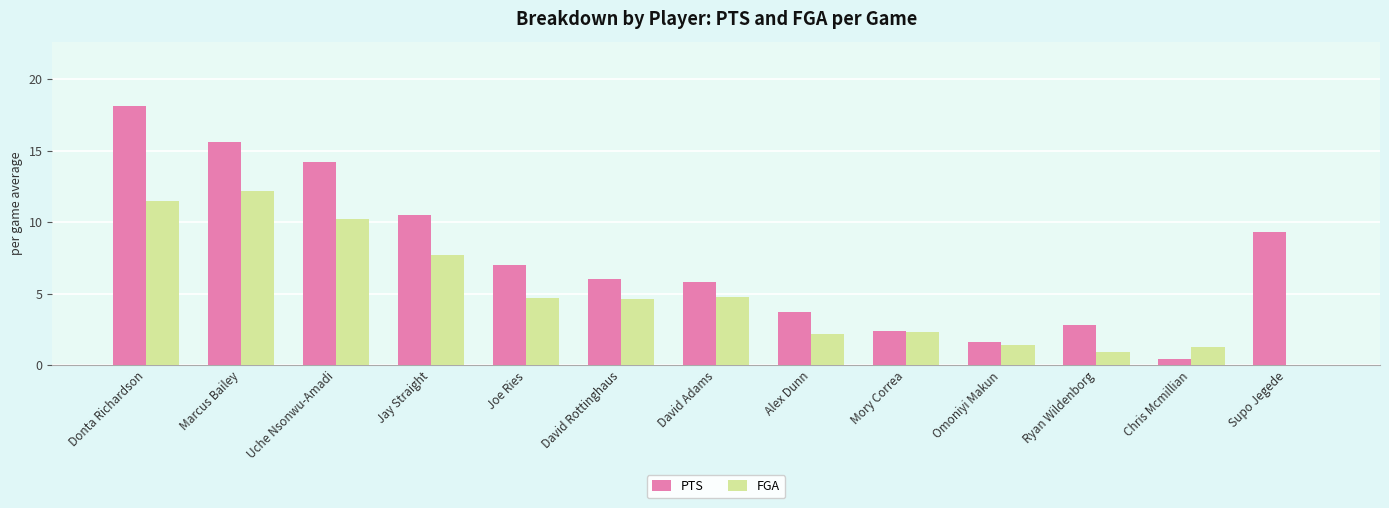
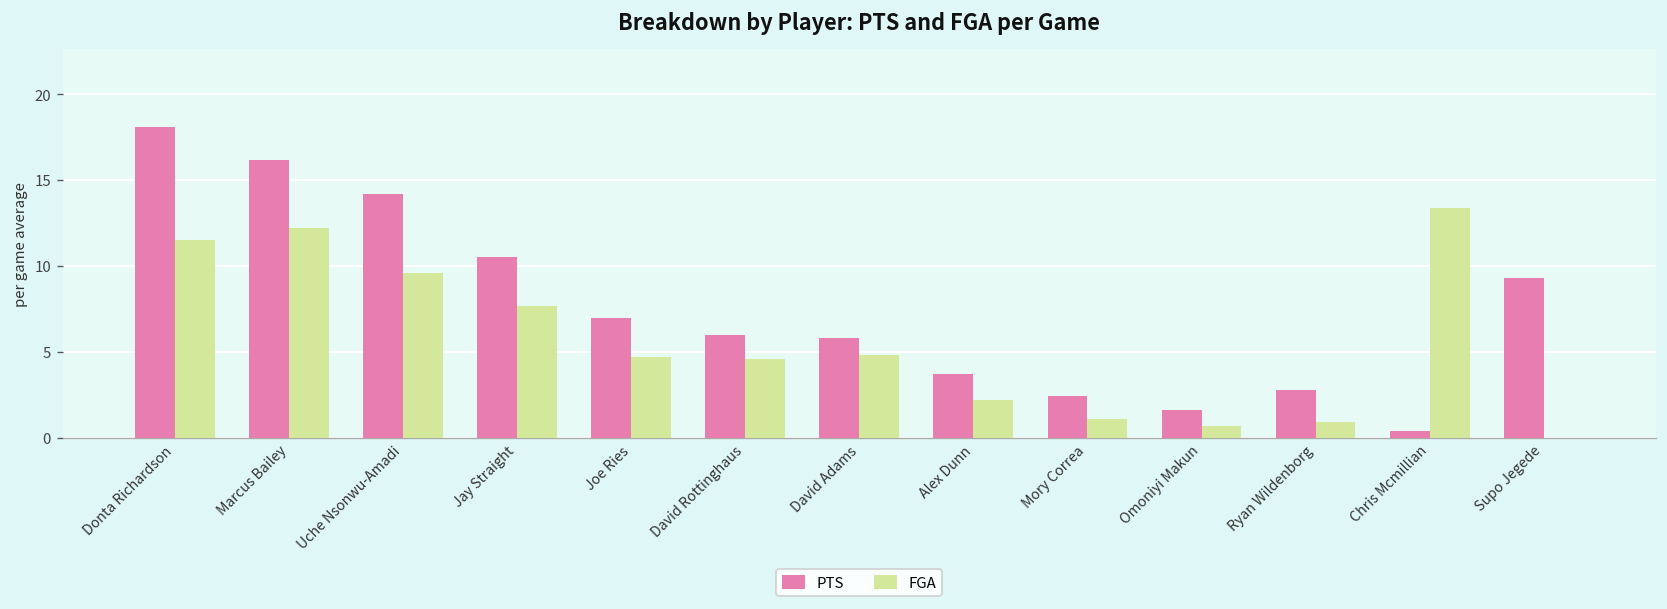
  {
    "PTS": {
      "Donta Richardson": 18.1,
-     "Marcus Bailey": 15.6,
+     "Marcus Bailey": 16.2,
      "Uche Nsonwu-Amadi": 14.2,
      "Jay Straight": 10.5,
      "Joe Ries": 7.0,
      "David Rottinghaus": 6.0,
      "David Adams": 5.8,
      "Alex Dunn": 3.7,
      "Mory Correa": 2.4,
      "Omoniyi Makun": 1.6,
      "Ryan Wildenborg": 2.8,
      "Chris Mcmillian": 0.4,
      "Supo Jegede": 9.3
    },
    "FGA": {
      "Donta Richardson": 11.5,
      "Marcus Bailey": 12.2,
-     "Uche Nsonwu-Amadi": 10.2,
+     "Uche Nsonwu-Amadi": 9.6,
      "Jay Straight": 7.7,
      "Joe Ries": 4.7,
      "David Rottinghaus": 4.6,
      "David Adams": 4.8,
      "Alex Dunn": 2.2,
-     "Mory Correa": 2.3,
-     "Omoniyi Makun": 1.4,
+     "Mory Correa": 1.1,
+     "Omoniyi Makun": 0.7,
      "Ryan Wildenborg": 0.9,
-     "Chris Mcmillian": 1.3,
+     "Chris Mcmillian": 13.4,
      "Supo Jegede": 0.0
    }
  }
